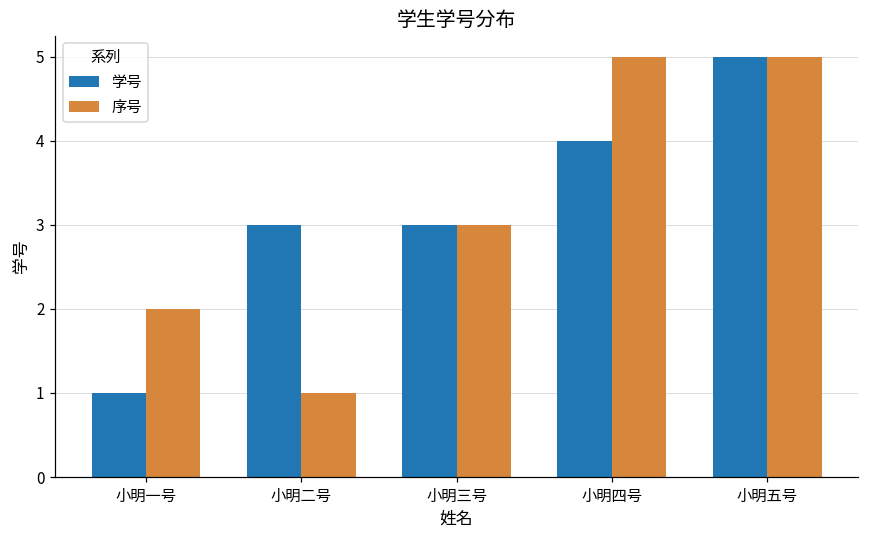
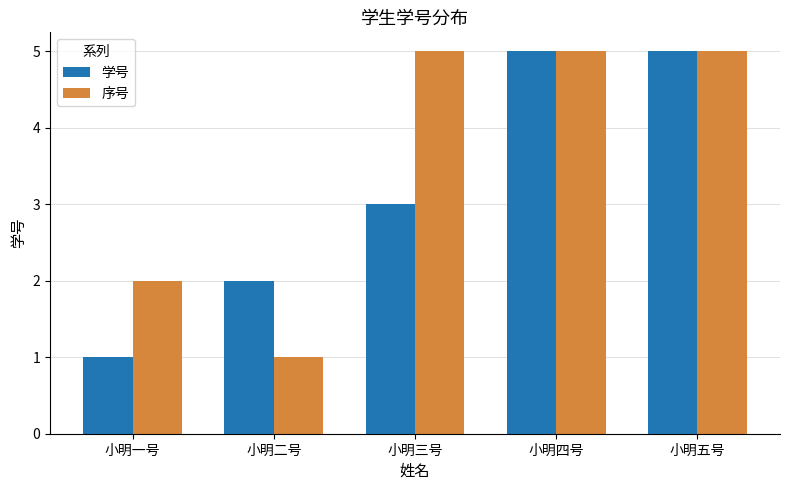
  {
    "学号": {
      "小明一号": 1,
-     "小明二号": 3,
+     "小明二号": 2,
      "小明三号": 3,
-     "小明四号": 4,
+     "小明四号": 5,
      "小明五号": 5
    },
    "序号": {
      "小明一号": 2,
      "小明二号": 1,
-     "小明三号": 3,
+     "小明三号": 5,
      "小明四号": 5,
      "小明五号": 5
    }
  }
